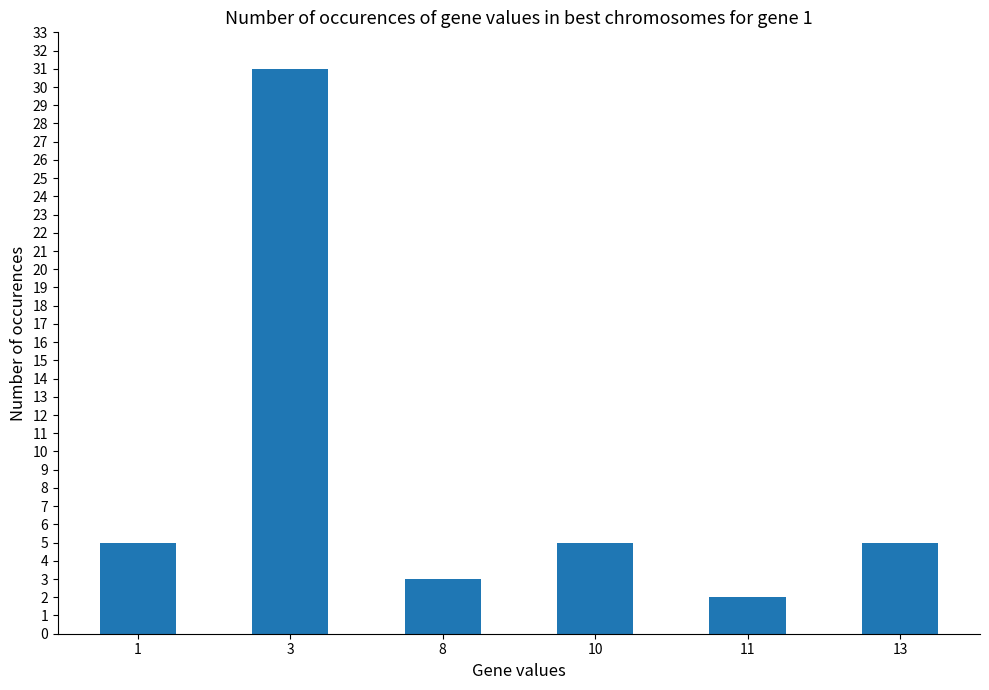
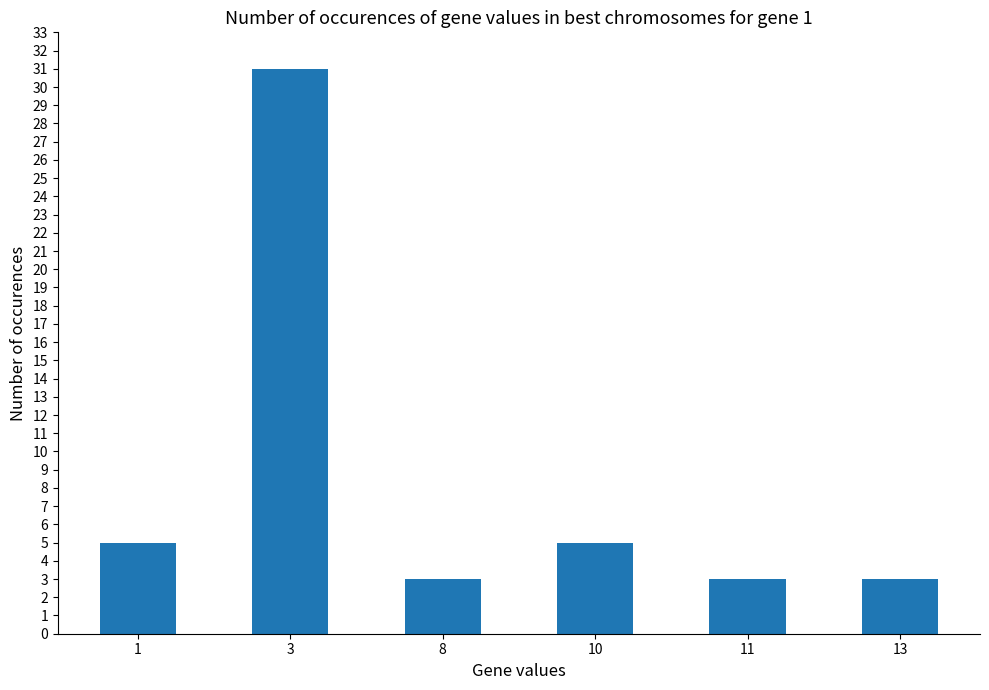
  {
    "1": 5,
    "3": 31,
    "8": 3,
    "10": 5,
-   "11": 2,
-   "13": 5
+   "11": 3,
+   "13": 3
  }
